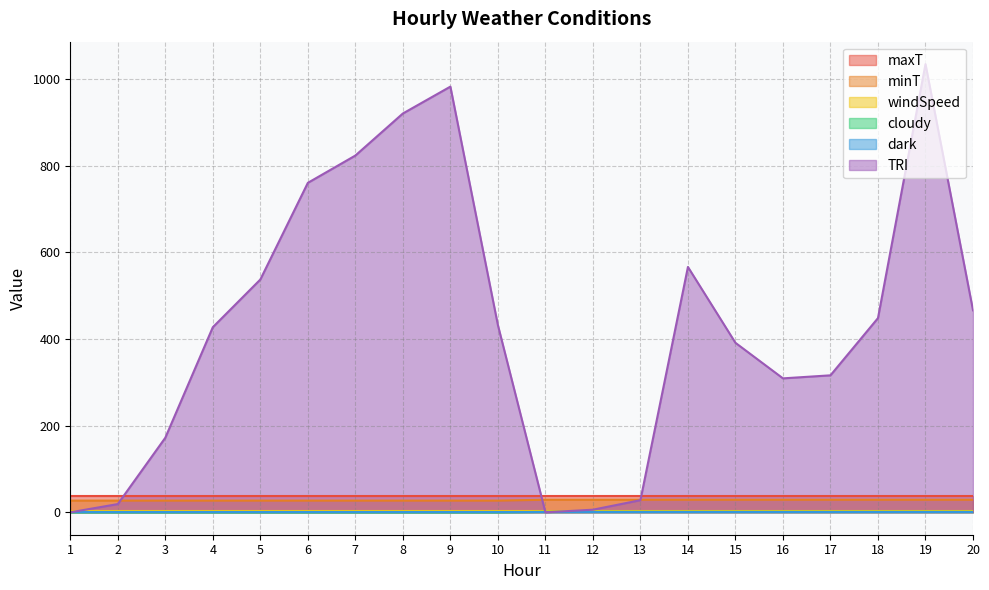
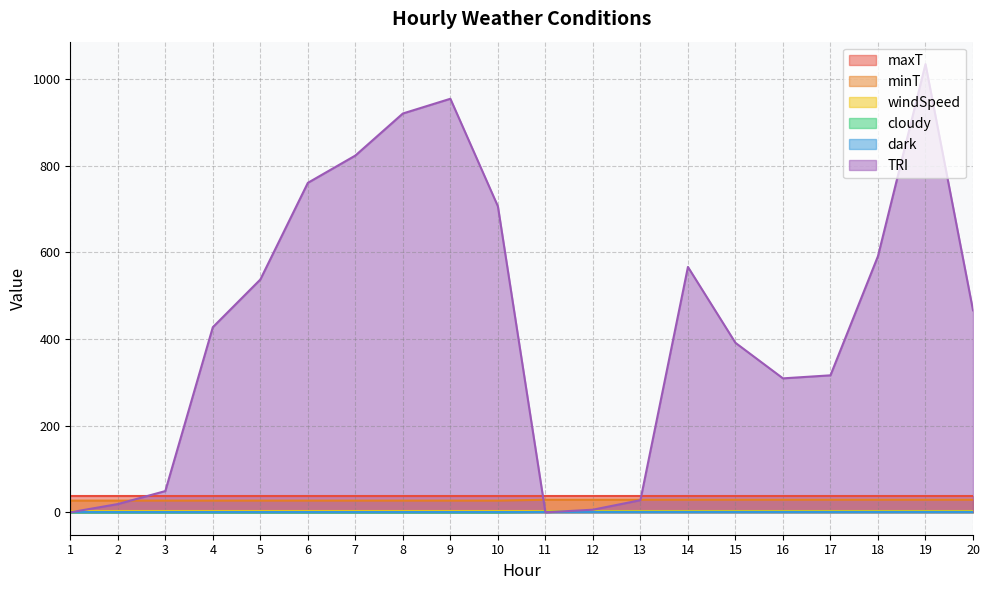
  {
    "TRI": {
      "2": 20,
-     "3": 170,
+     "3": 50,
      "4": 430,
      "5": 540,
      "6": 760,
      "7": 820,
      "8": 920,
-     "9": 980,
-     "10": 430,
+     "9": 950,
+     "10": 710,
      "14": 570,
      "15": 390,
      "16": 310,
      "17": 320,
-     "18": 450,
+     "18": 590,
      "20": 470
    }
  }
